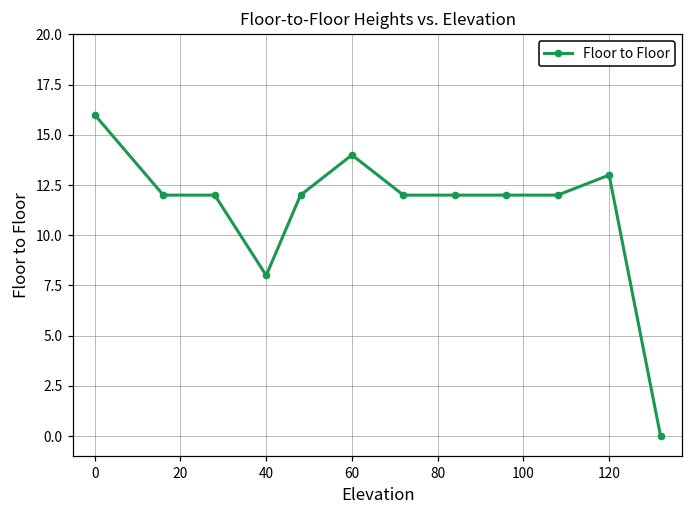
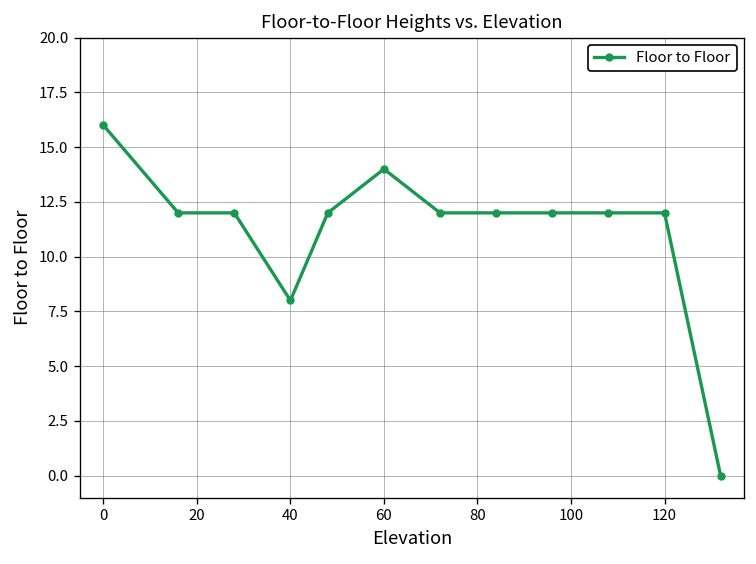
  {
    "0": 16,
    "40": 8,
    "60": 14,
-   "120": 13
+   "120": 12
  }
